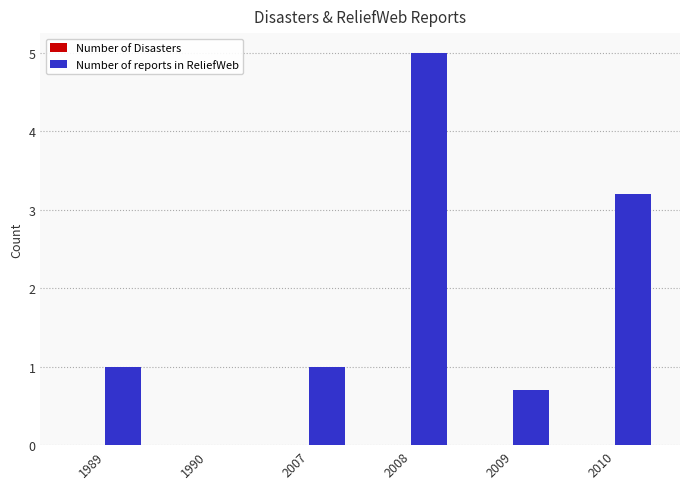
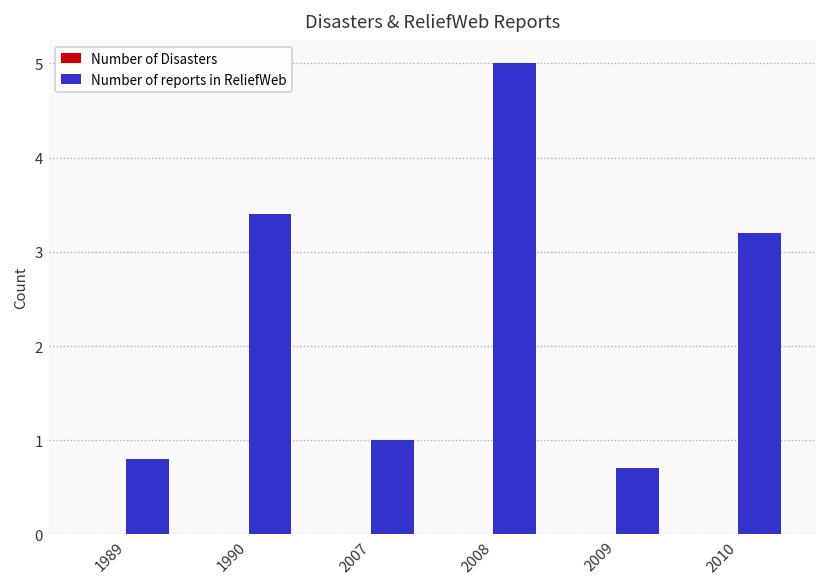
  {
    "Number of Disasters": {
      "1989": 0.0,
      "1990": 0.0,
      "2007": 0.0,
      "2008": 0.0,
      "2009": 0.0,
      "2010": 0.0
    },
    "Number of reports in ReliefWeb": {
-     "1989": 1.0,
-     "1990": 0.0,
+     "1989": 0.8,
+     "1990": 3.4,
      "2007": 1.0,
      "2008": 5.0,
      "2009": 0.7,
      "2010": 3.2
    }
  }
